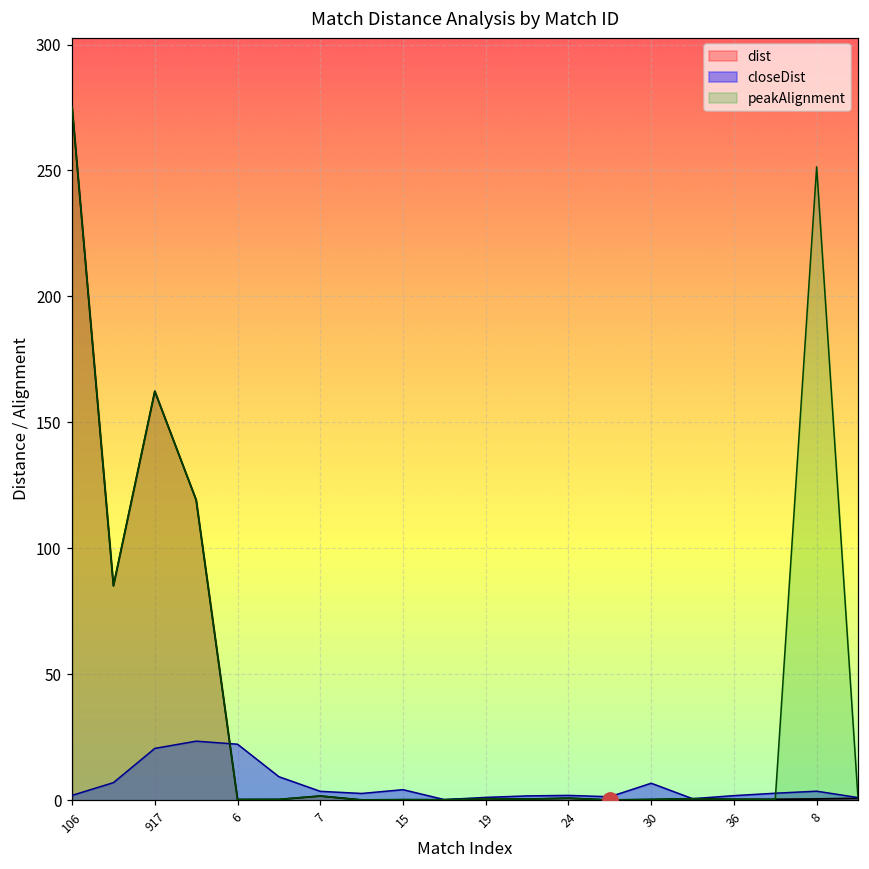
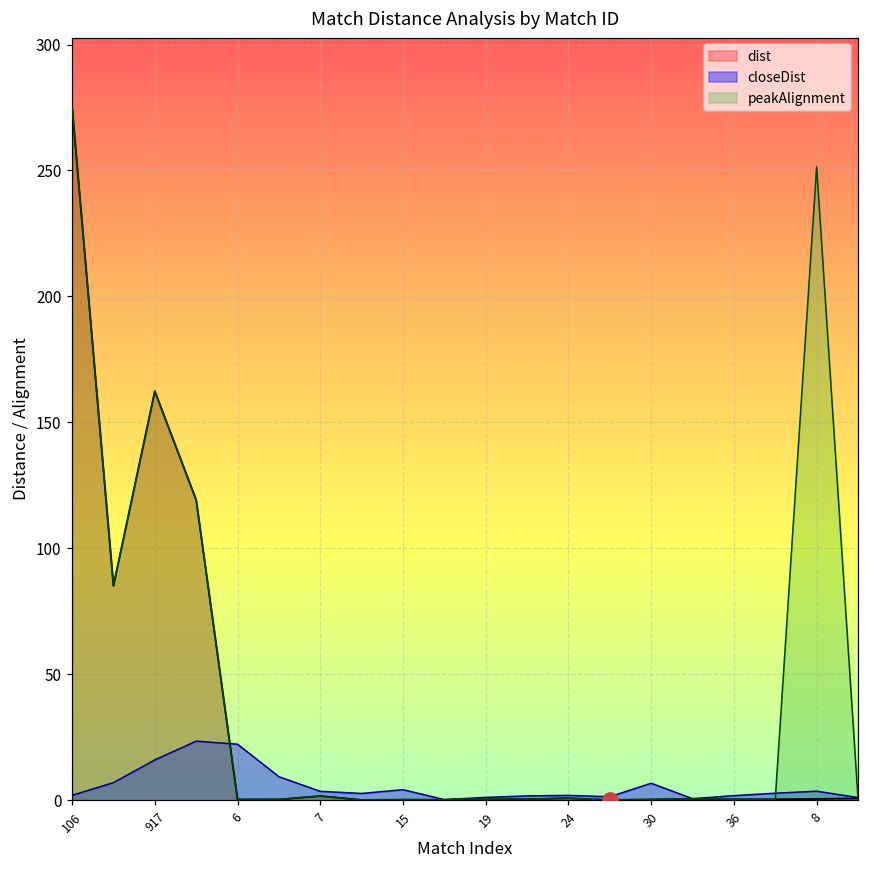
  {
    "dist": {
      "8": 1
    },
    "closeDist": {
      "106": 2,
-     "917": 21,
+     "917": 16,
      "6": 22,
      "30": 7,
      "36": 2,
      "8": 4
    },
    "peakAlignment": {
      "8": 251
    }
  }
